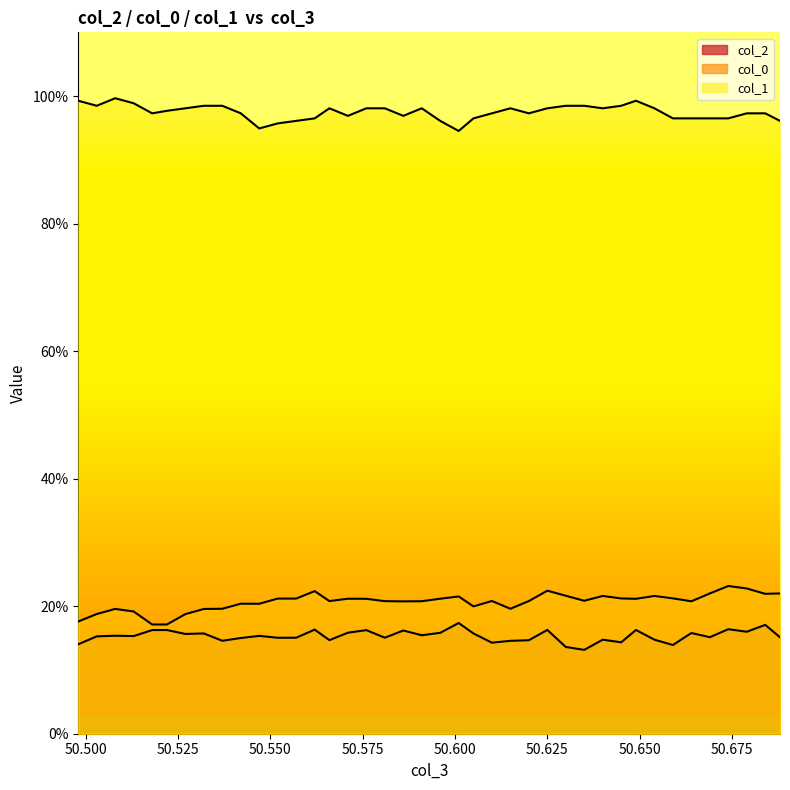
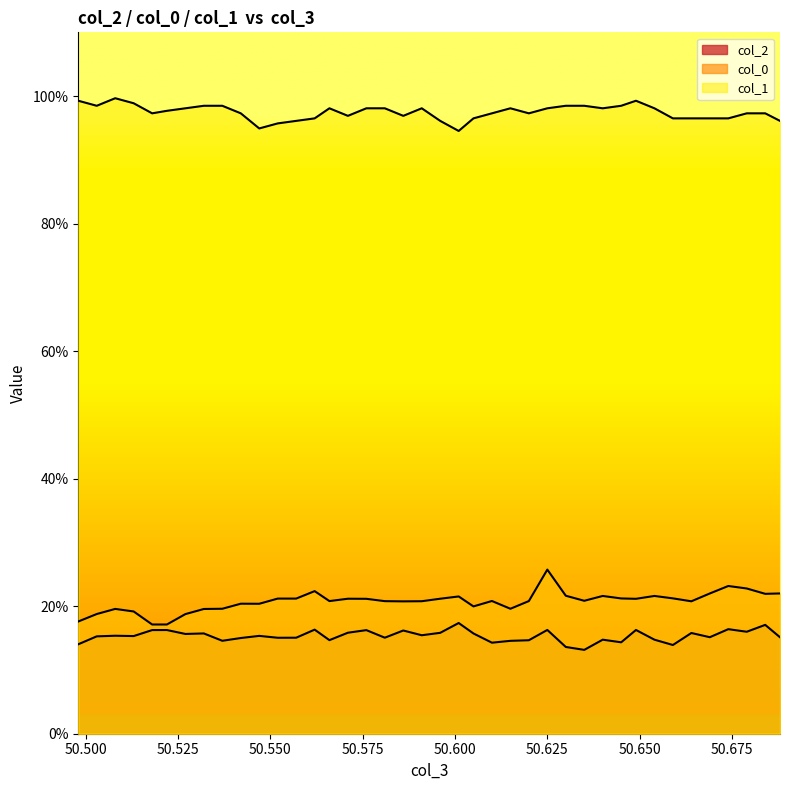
  {
    "col_2": {
      "50.625": "16%"
    },
    "col_0": {
-     "50.625": "22%"
+     "50.625": "26%"
    },
    "col_1": {
      "50.625": "98%"
    }
  }
